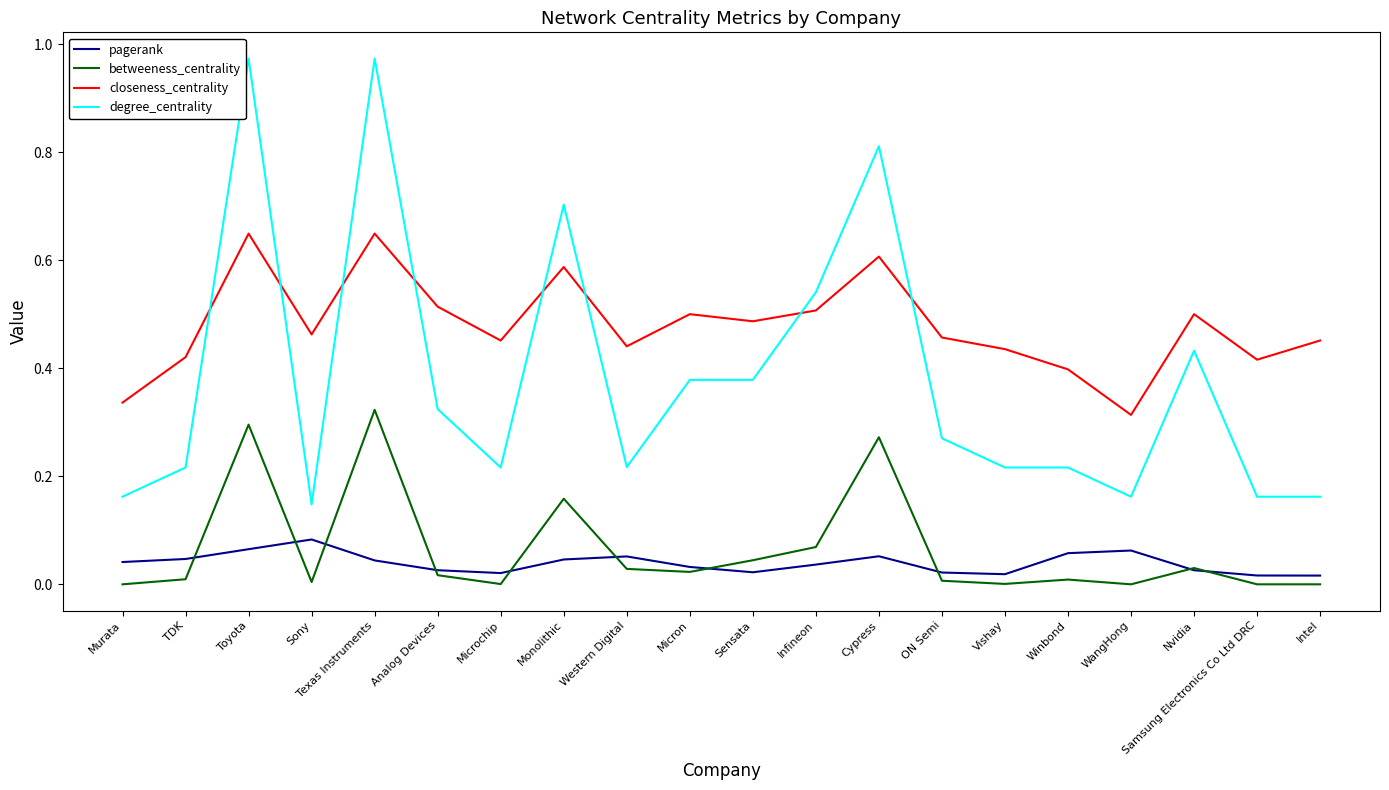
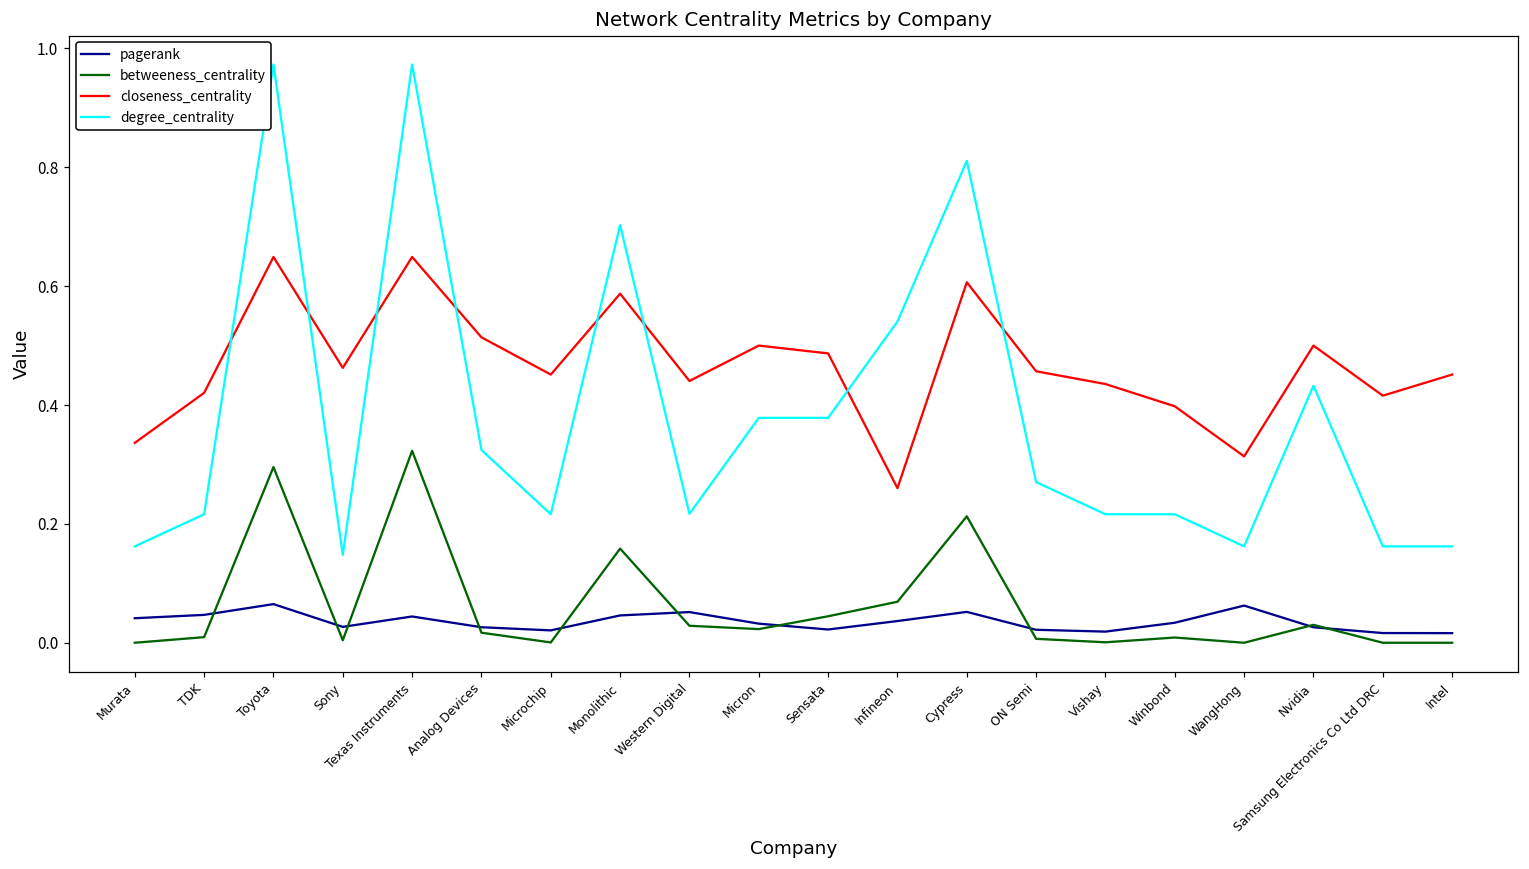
  {
    "pagerank": {
      "Murata": 0.04,
      "TDK": 0.05,
      "Toyota": 0.07,
-     "Sony": 0.08,
+     "Sony": 0.03,
      "Texas Instruments": 0.04,
      "Analog Devices": 0.03,
      "Microchip": 0.02,
      "Monolithic": 0.05,
      "Western Digital": 0.05,
      "Micron": 0.03,
      "Sensata": 0.02,
      "Infineon": 0.04,
      "Cypress": 0.05,
      "ON Semi": 0.02,
      "Vishay": 0.02,
-     "Winbond": 0.06,
+     "Winbond": 0.03,
      "WangHong": 0.06,
      "Samsung Electronics Co Ltd DRC": 0.02,
      "Intel": 0.02
    },
    "betweeness_centrality": {
      "Murata": 0.00,
      "TDK": 0.01,
      "Toyota": 0.30,
      "Sony": 0.00,
      "Texas Instruments": 0.32,
      "Analog Devices": 0.02,
      "Microchip": 0.00,
      "Monolithic": 0.16,
      "Western Digital": 0.03,
      "Micron": 0.02,
      "Sensata": 0.04,
      "Infineon": 0.07,
-     "Cypress": 0.27,
+     "Cypress": 0.21,
      "ON Semi": 0.01,
      "Vishay": 0.00,
      "Winbond": 0.01,
      "WangHong": 0.00,
      "Samsung Electronics Co Ltd DRC": 0.00,
      "Intel": 0.00
    },
    "closeness_centrality": {
      "Murata": 0.34,
      "TDK": 0.42,
      "Toyota": 0.65,
      "Sony": 0.46,
      "Texas Instruments": 0.65,
      "Analog Devices": 0.51,
      "Microchip": 0.45,
      "Monolithic": 0.59,
      "Western Digital": 0.44,
      "Micron": 0.50,
      "Sensata": 0.49,
-     "Infineon": 0.51,
+     "Infineon": 0.26,
      "Cypress": 0.61,
      "ON Semi": 0.46,
      "Vishay": 0.44,
      "Winbond": 0.40,
      "WangHong": 0.31,
      "Nvidia": 0.50,
      "Samsung Electronics Co Ltd DRC": 0.42,
      "Intel": 0.45
    },
    "degree_centrality": {
      "Murata": 0.16,
      "TDK": 0.22,
      "Toyota": 0.97,
      "Sony": 0.15,
      "Texas Instruments": 0.97,
      "Analog Devices": 0.32,
      "Microchip": 0.22,
      "Monolithic": 0.70,
      "Western Digital": 0.22,
      "Micron": 0.38,
      "Sensata": 0.38,
      "Infineon": 0.54,
      "Cypress": 0.81,
      "ON Semi": 0.27,
      "Vishay": 0.22,
      "Winbond": 0.22,
      "WangHong": 0.16,
      "Nvidia": 0.43,
      "Samsung Electronics Co Ltd DRC": 0.16,
      "Intel": 0.16
    }
  }
